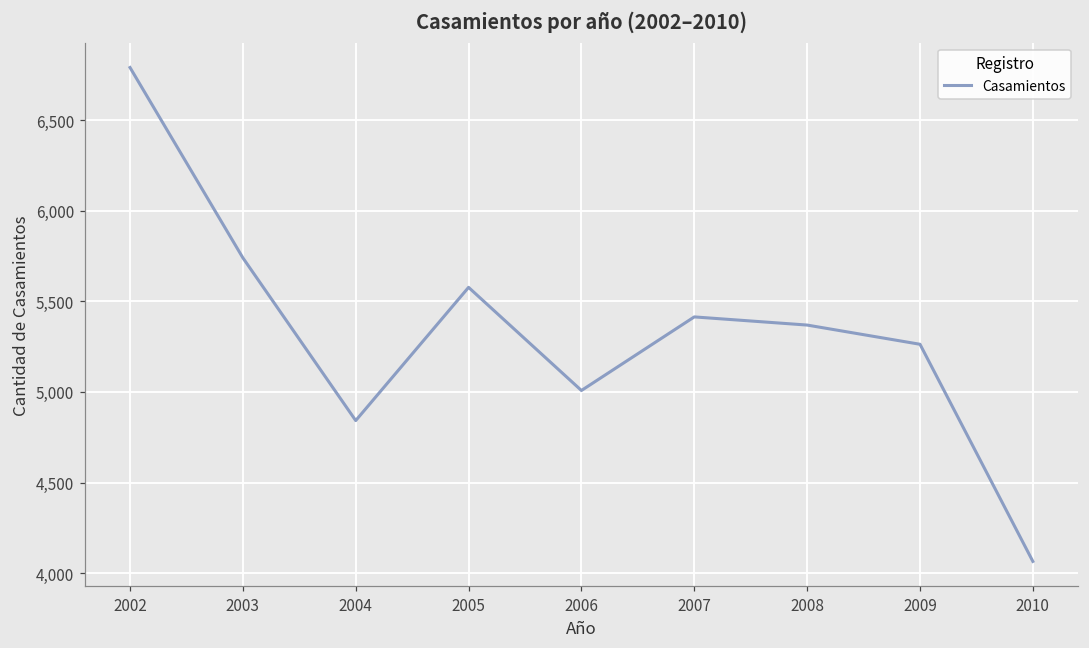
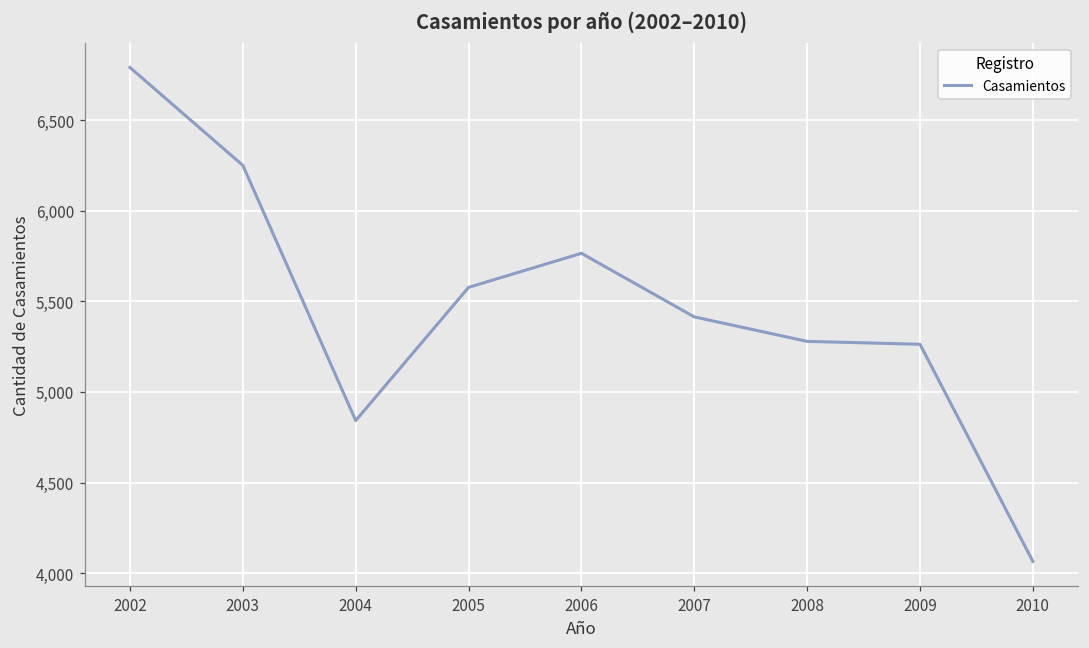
  {
    "2002": "6,790",
-   "2003": "5,740",
+   "2003": "6,250",
    "2004": "4,840",
    "2005": "5,580",
-   "2006": "5,010",
+   "2006": "5,770",
    "2007": "5,410",
-   "2008": "5,370",
+   "2008": "5,280",
    "2009": "5,260",
    "2010": "4,070"
  }
